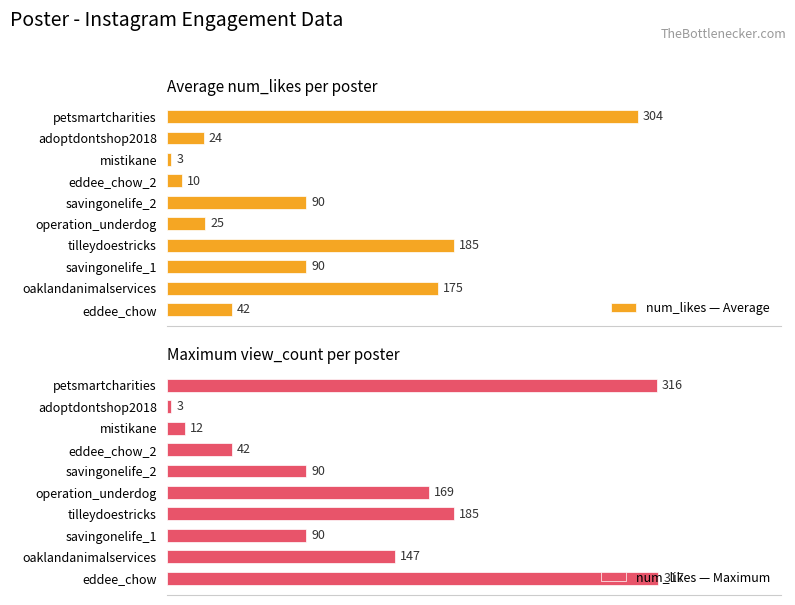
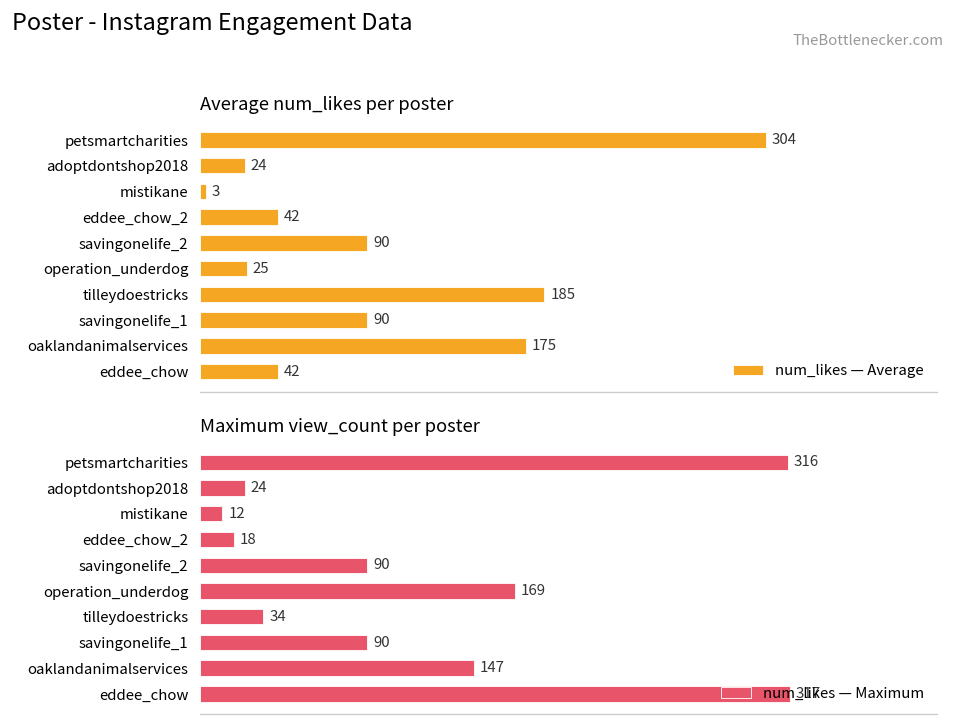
  {
    "Average num_likes per poster": {
      "petsmartcharities": 304,
      "adoptdontshop2018": 24,
      "mistikane": 3,
-     "eddee_chow_2": 10,
+     "eddee_chow_2": 42,
      "savingonelife_2": 90,
      "operation_underdog": 25,
      "tilleydoestricks": 185,
      "savingonelife_1": 90,
      "oaklandanimalservices": 175,
      "eddee_chow": 42
    },
    "Maximum view_count per poster": {
      "petsmartcharities": 316,
-     "adoptdontshop2018": 3,
+     "adoptdontshop2018": 24,
      "mistikane": 12,
-     "eddee_chow_2": 42,
+     "eddee_chow_2": 18,
      "savingonelife_2": 90,
      "operation_underdog": 169,
-     "tilleydoestricks": 185,
+     "tilleydoestricks": 34,
      "savingonelife_1": 90,
      "oaklandanimalservices": 147,
      "eddee_chow": 317
    }
  }
